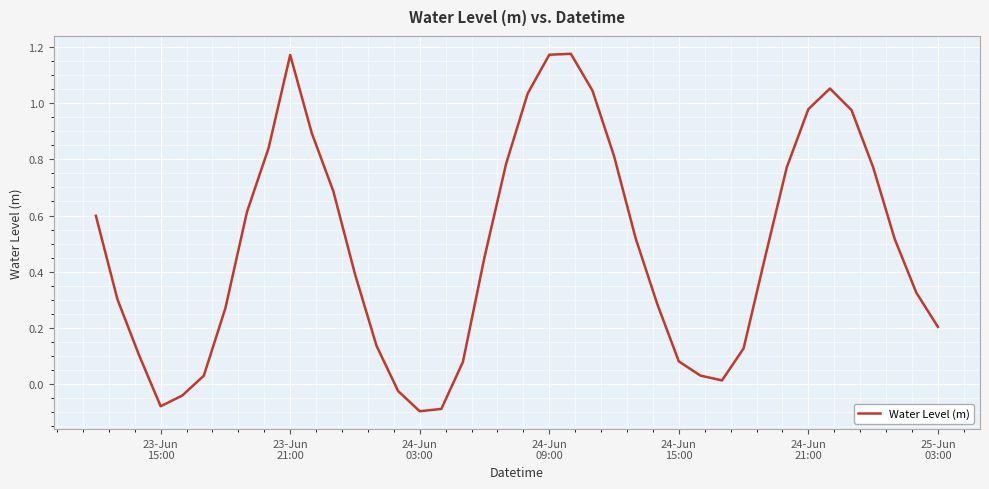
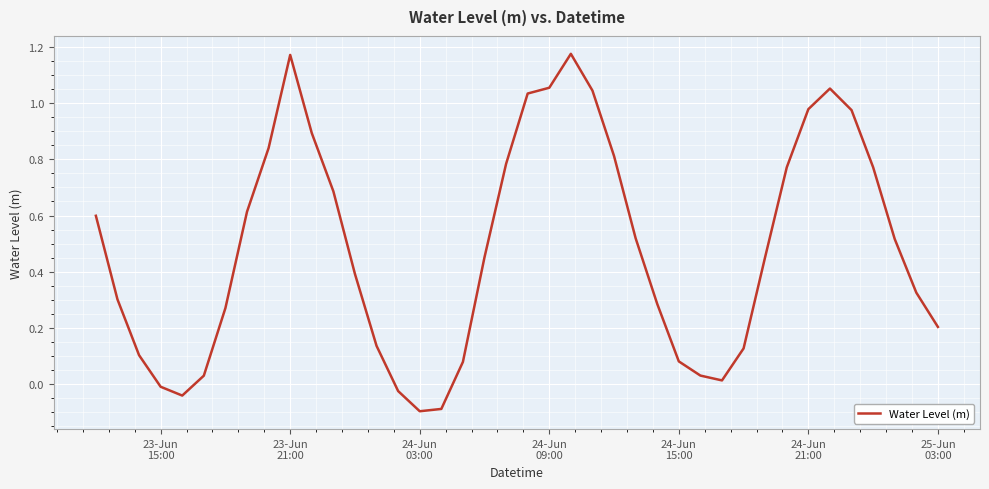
  {
-   "23-Jun 15:00": -0.08,
+   "23-Jun 15:00": -0.01,
    "23-Jun 21:00": 1.17,
    "24-Jun 03:00": -0.10,
-   "24-Jun 09:00": 1.17,
+   "24-Jun 09:00": 1.06,
    "24-Jun 15:00": 0.08,
    "24-Jun 21:00": 0.98,
    "25-Jun 03:00": 0.20
  }
